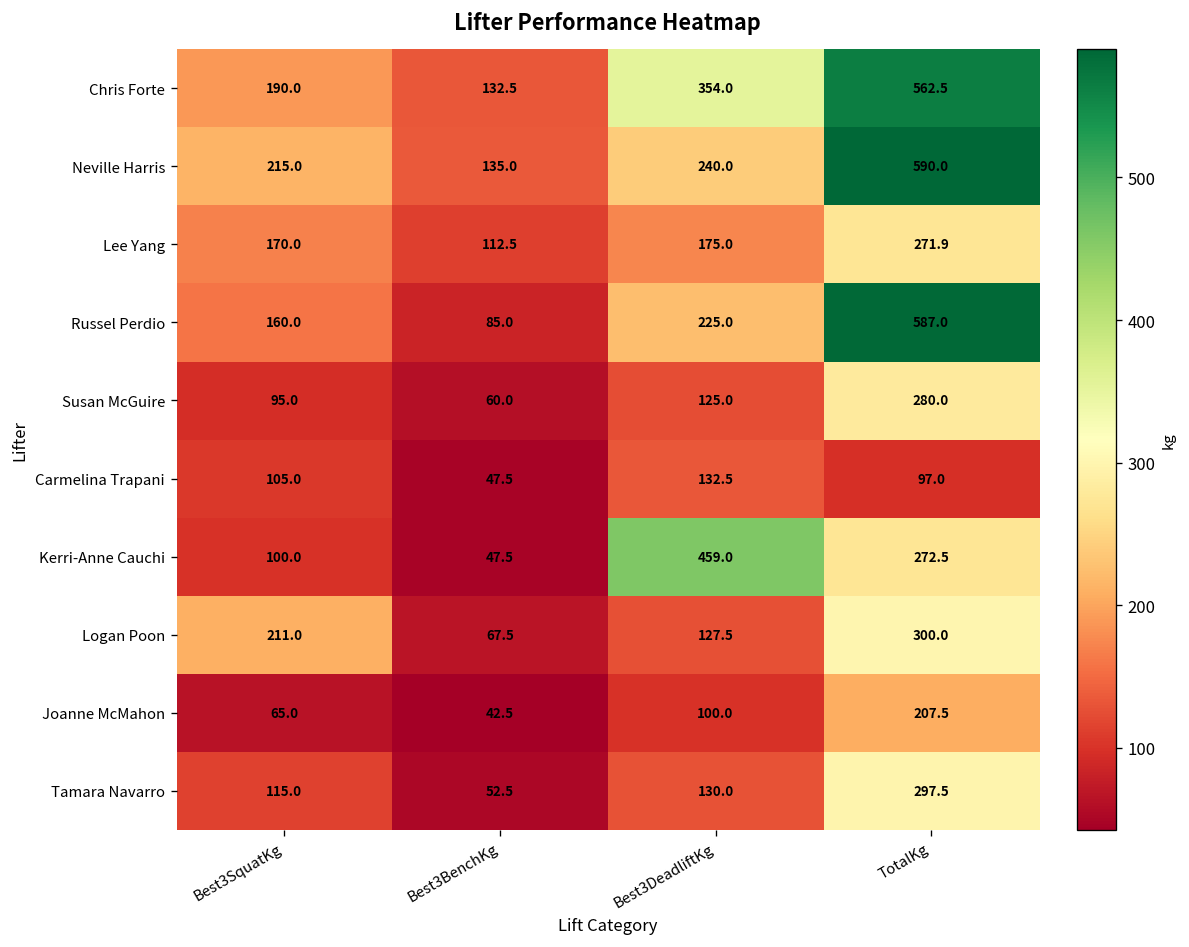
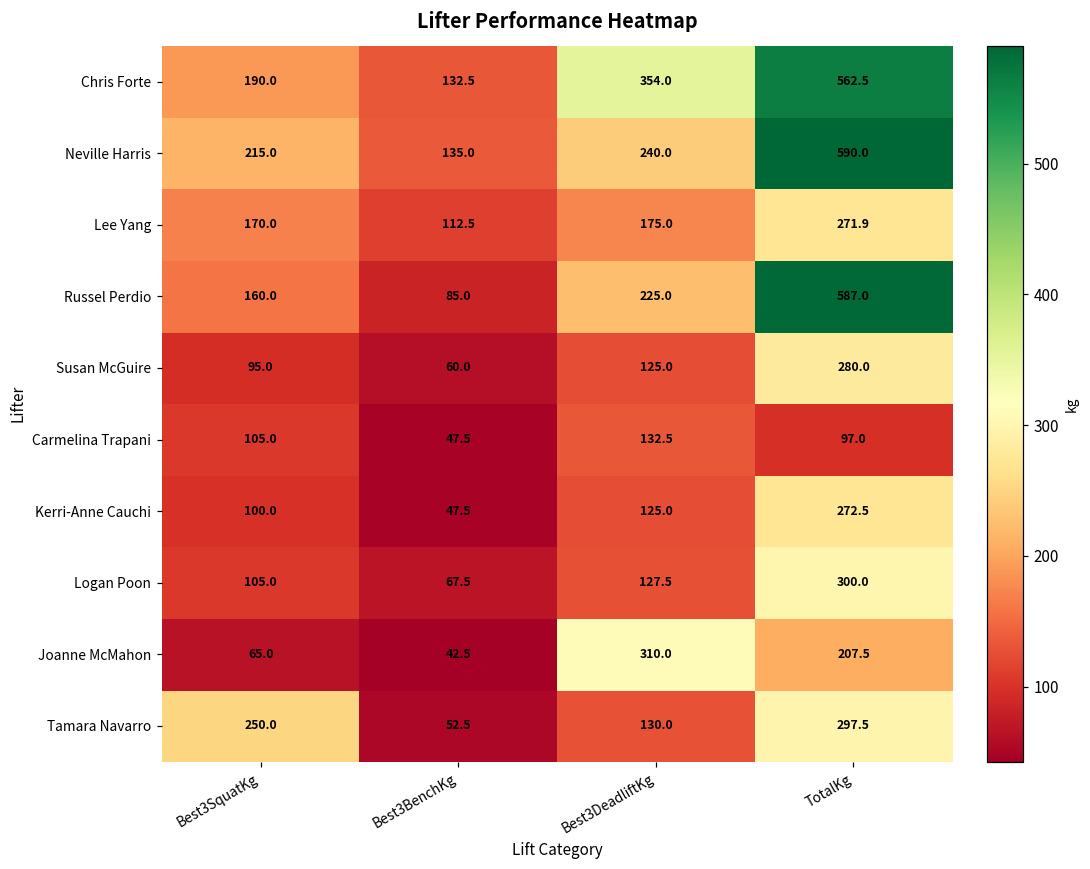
  {
    "Chris Forte": {
      "Best3SquatKg": 190.0,
      "Best3BenchKg": 132.5,
      "Best3DeadliftKg": 354.0,
      "TotalKg": 562.5
    },
    "Neville Harris": {
      "Best3SquatKg": 215.0,
      "Best3BenchKg": 135.0,
      "Best3DeadliftKg": 240.0,
      "TotalKg": 590.0
    },
    "Lee Yang": {
      "Best3SquatKg": 170.0,
      "Best3BenchKg": 112.5,
      "Best3DeadliftKg": 175.0,
      "TotalKg": 271.9
    },
    "Russel Perdio": {
      "Best3SquatKg": 160.0,
      "Best3BenchKg": 85.0,
      "Best3DeadliftKg": 225.0,
      "TotalKg": 587.0
    },
    "Susan McGuire": {
      "Best3SquatKg": 95.0,
      "Best3BenchKg": 60.0,
      "Best3DeadliftKg": 125.0,
      "TotalKg": 280.0
    },
    "Carmelina Trapani": {
      "Best3SquatKg": 105.0,
      "Best3BenchKg": 47.5,
      "Best3DeadliftKg": 132.5,
      "TotalKg": 97.0
    },
    "Kerri-Anne Cauchi": {
      "Best3SquatKg": 100.0,
      "Best3BenchKg": 47.5,
-     "Best3DeadliftKg": 459.0,
+     "Best3DeadliftKg": 125.0,
      "TotalKg": 272.5
    },
    "Logan Poon": {
-     "Best3SquatKg": 211.0,
+     "Best3SquatKg": 105.0,
      "Best3BenchKg": 67.5,
      "Best3DeadliftKg": 127.5,
      "TotalKg": 300.0
    },
    "Joanne McMahon": {
      "Best3SquatKg": 65.0,
      "Best3BenchKg": 42.5,
-     "Best3DeadliftKg": 100.0,
+     "Best3DeadliftKg": 310.0,
      "TotalKg": 207.5
    },
    "Tamara Navarro": {
-     "Best3SquatKg": 115.0,
+     "Best3SquatKg": 250.0,
      "Best3BenchKg": 52.5,
      "Best3DeadliftKg": 130.0,
      "TotalKg": 297.5
    }
  }
